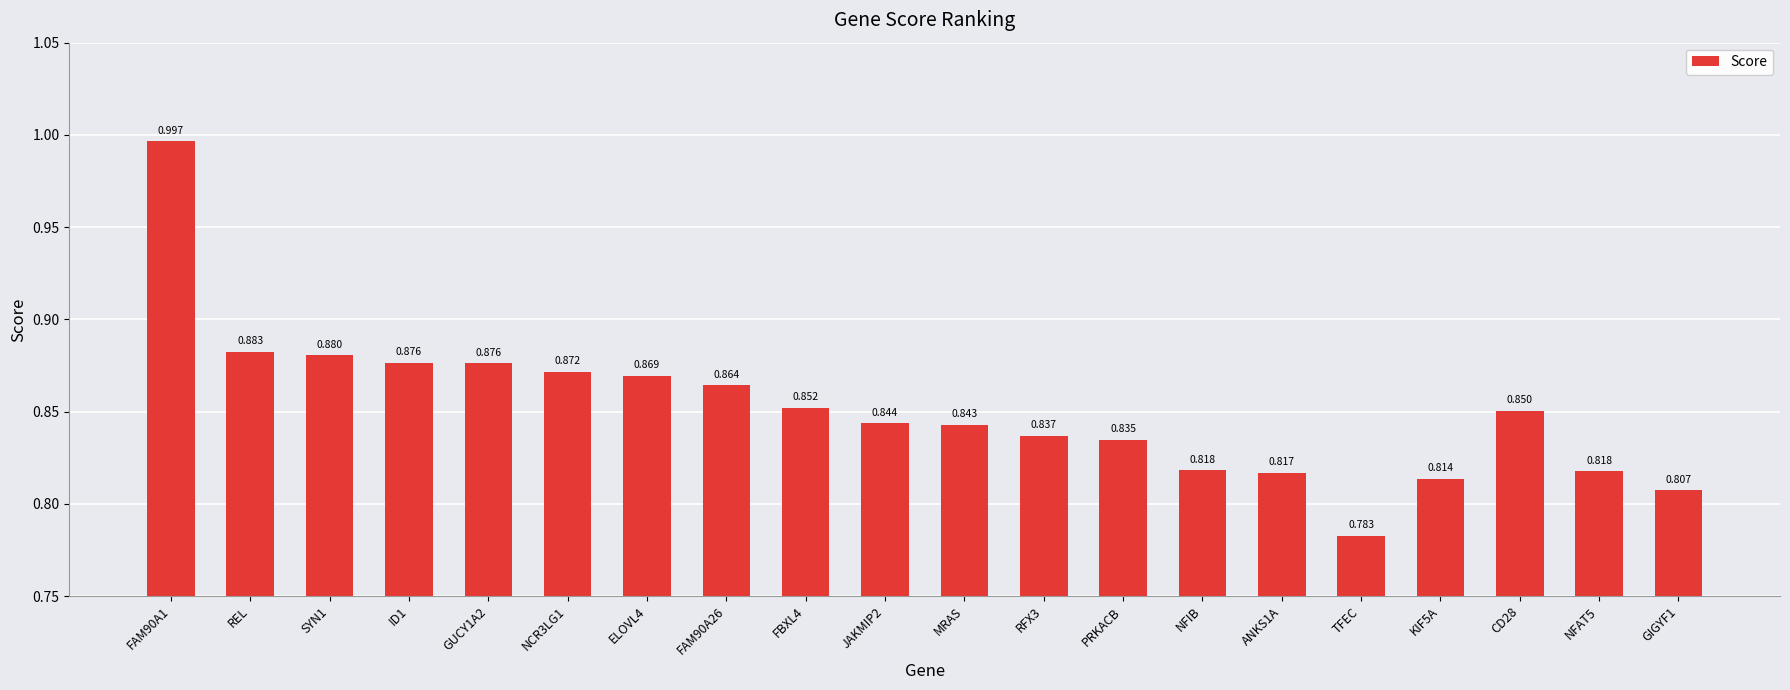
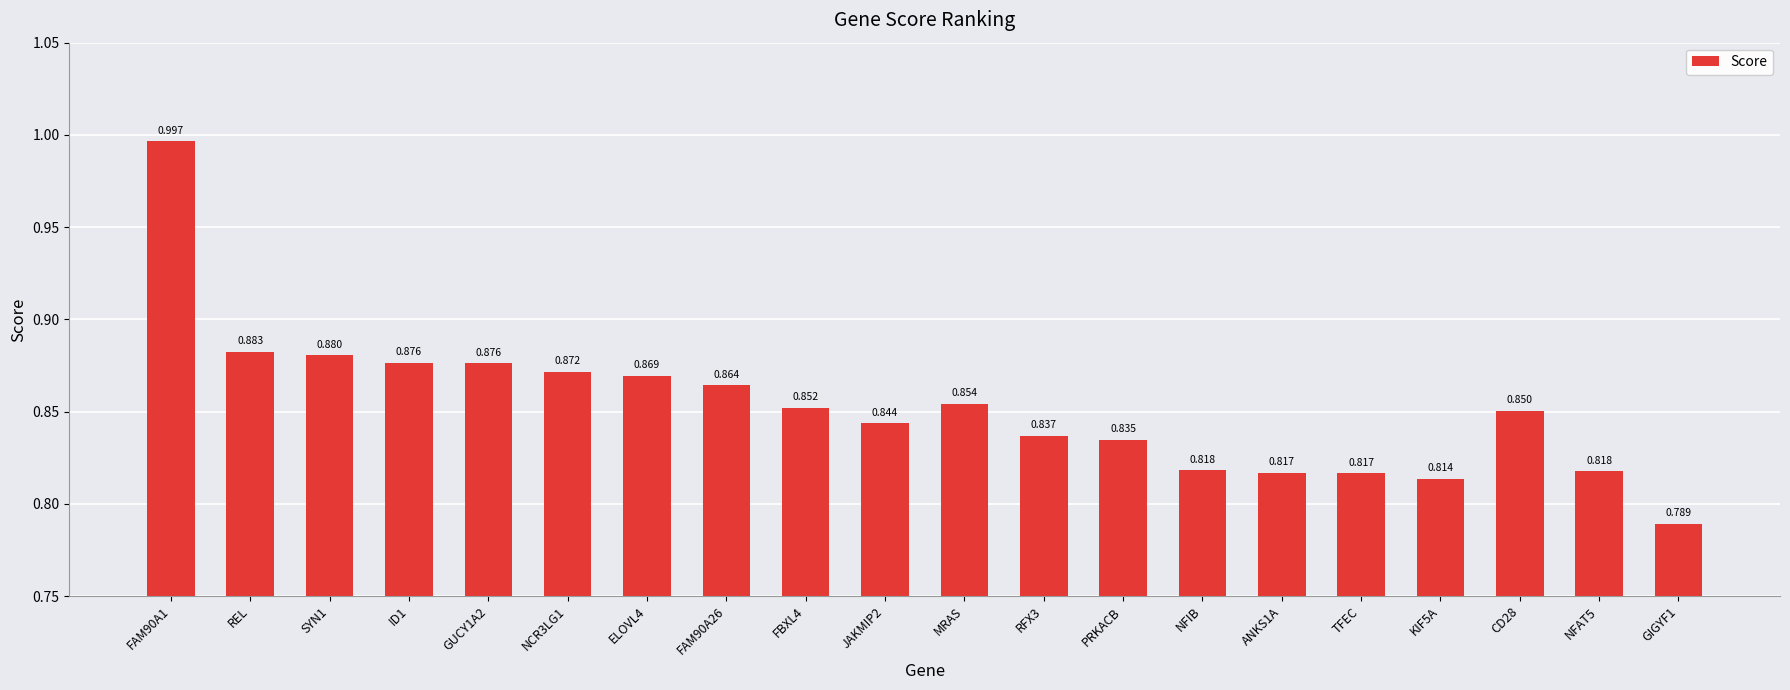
  {
    "FAM90A1": 0.997,
    "REL": 0.883,
    "SYN1": 0.880,
    "ID1": 0.876,
    "GUCY1A2": 0.876,
    "NCR3LG1": 0.872,
    "ELOVL4": 0.869,
    "FAM90A26": 0.864,
    "FBXL4": 0.852,
    "JAKMIP2": 0.844,
-   "MRAS": 0.843,
+   "MRAS": 0.854,
    "RFX3": 0.837,
    "PRKACB": 0.835,
    "NFIB": 0.818,
    "ANKS1A": 0.817,
-   "TFEC": 0.783,
+   "TFEC": 0.817,
    "KIF5A": 0.814,
    "CD28": 0.850,
    "NFAT5": 0.818,
-   "GIGYF1": 0.807
+   "GIGYF1": 0.789
  }
